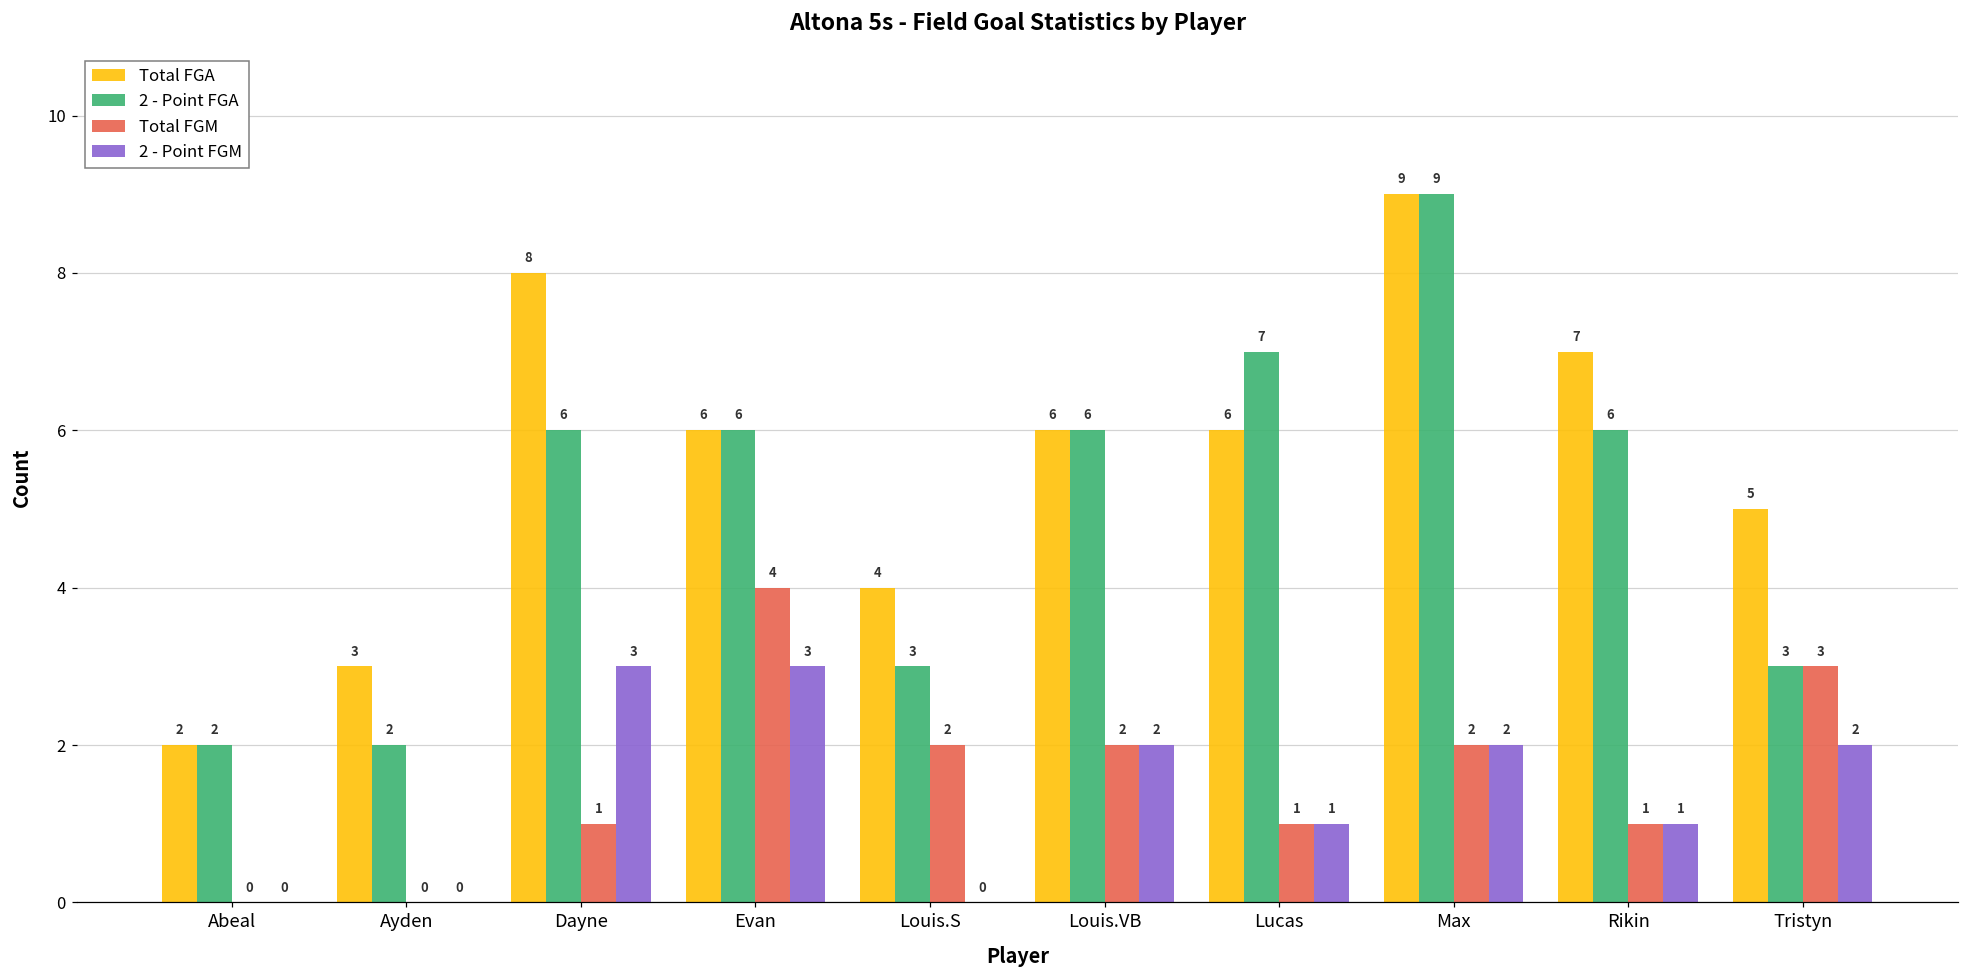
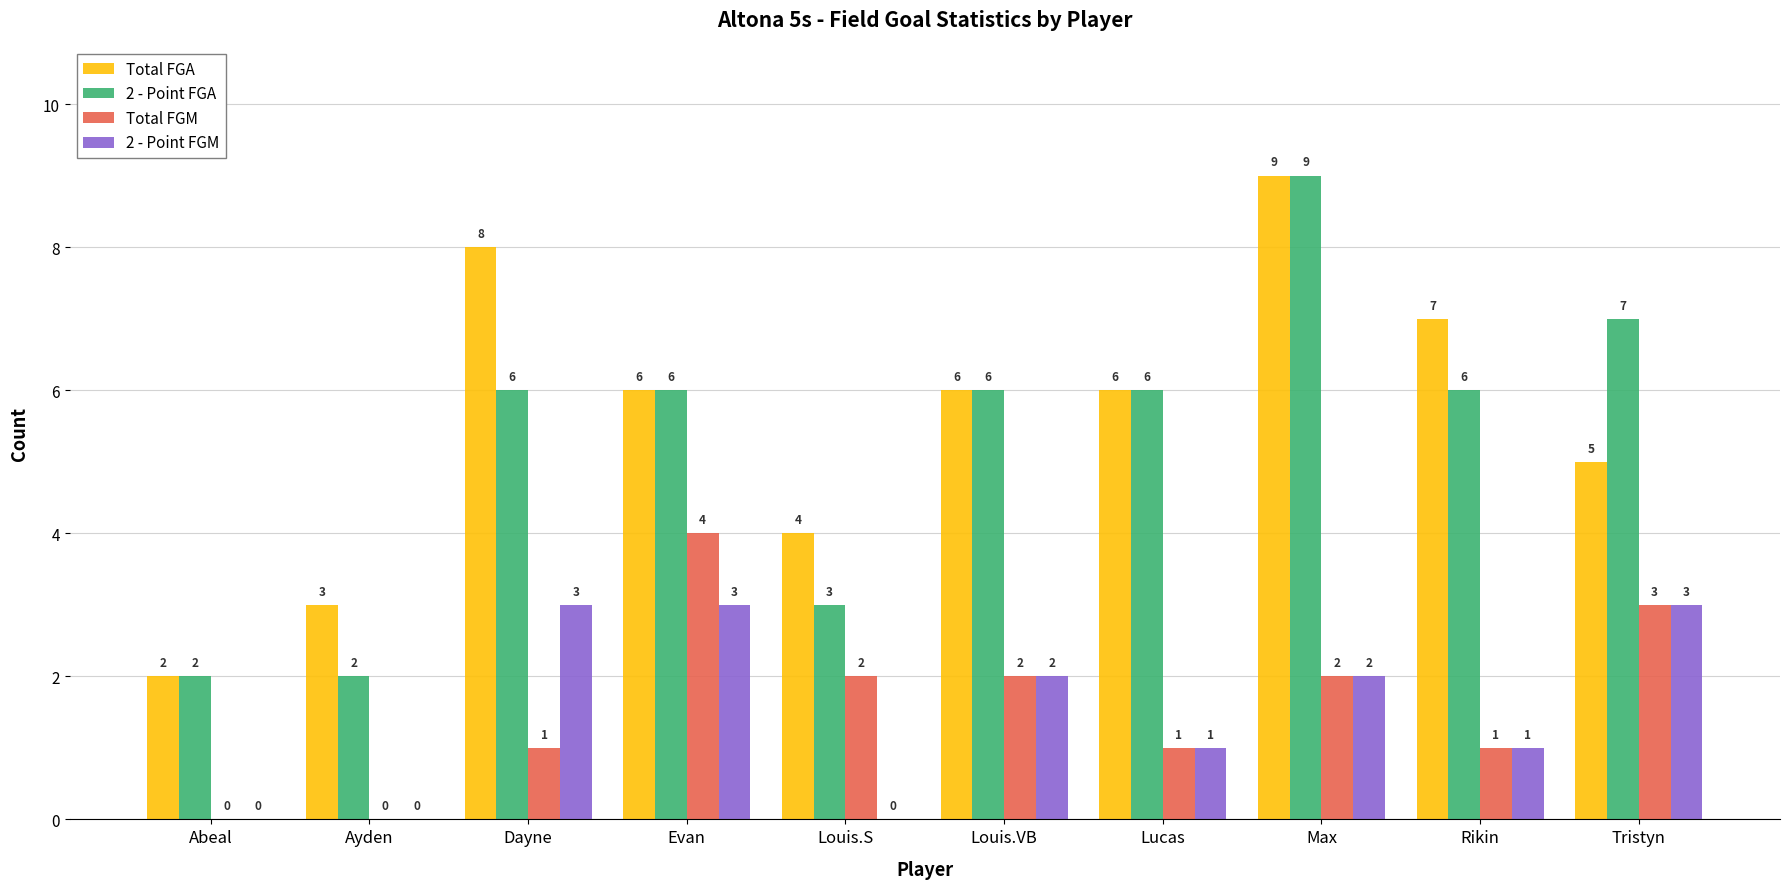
  {
    "Total FGA": {
      "Abeal": 2,
      "Ayden": 3,
      "Dayne": 8,
      "Evan": 6,
      "Louis.S": 4,
      "Louis.VB": 6,
      "Lucas": 6,
      "Max": 9,
      "Rikin": 7,
      "Tristyn": 5
    },
    "2 - Point FGA": {
      "Abeal": 2,
      "Ayden": 2,
      "Dayne": 6,
      "Evan": 6,
      "Louis.S": 3,
      "Louis.VB": 6,
-     "Lucas": 7,
+     "Lucas": 6,
      "Max": 9,
      "Rikin": 6,
-     "Tristyn": 3
+     "Tristyn": 7
    },
    "Total FGM": {
      "Abeal": 0,
      "Ayden": 0,
      "Dayne": 1,
      "Evan": 4,
      "Louis.S": 2,
      "Louis.VB": 2,
      "Lucas": 1,
      "Max": 2,
      "Rikin": 1,
      "Tristyn": 3
    },
    "2 - Point FGM": {
      "Abeal": 0,
      "Ayden": 0,
      "Dayne": 3,
      "Evan": 3,
      "Louis.S": 0,
      "Louis.VB": 2,
      "Lucas": 1,
      "Max": 2,
      "Rikin": 1,
-     "Tristyn": 2
+     "Tristyn": 3
    }
  }
